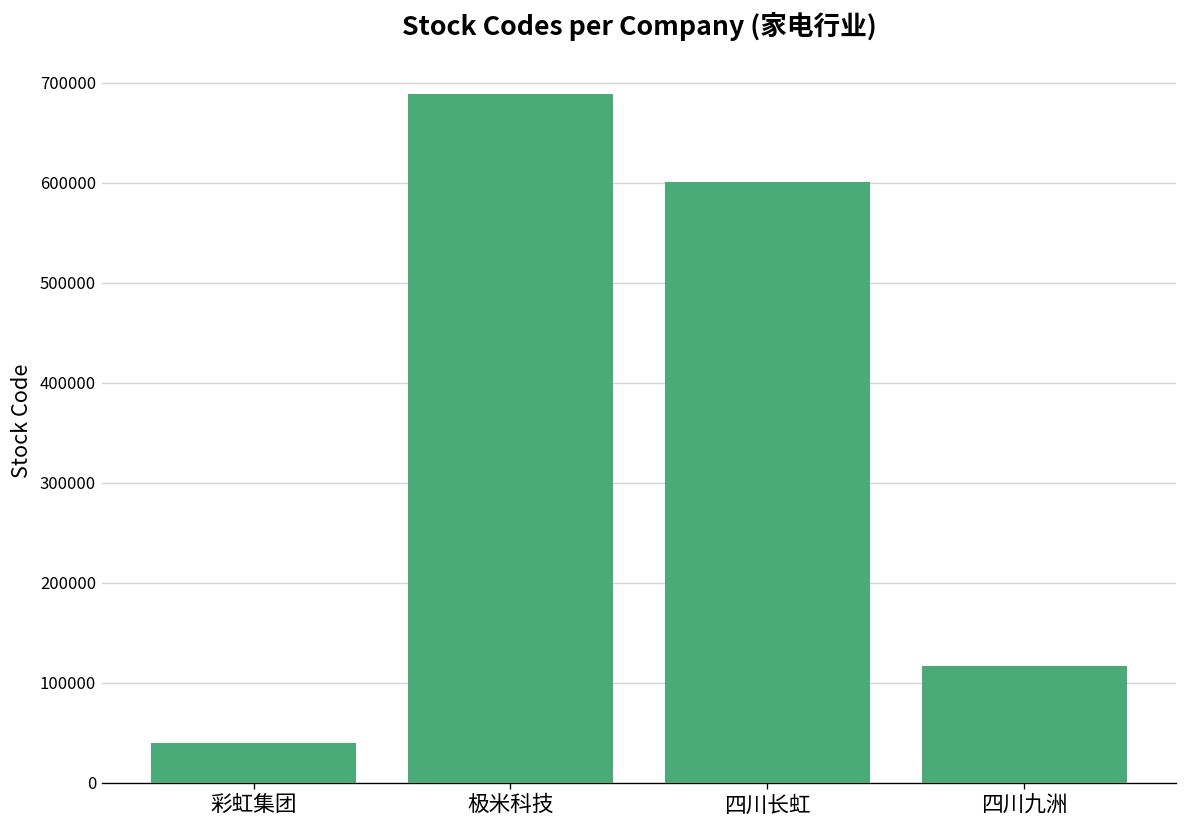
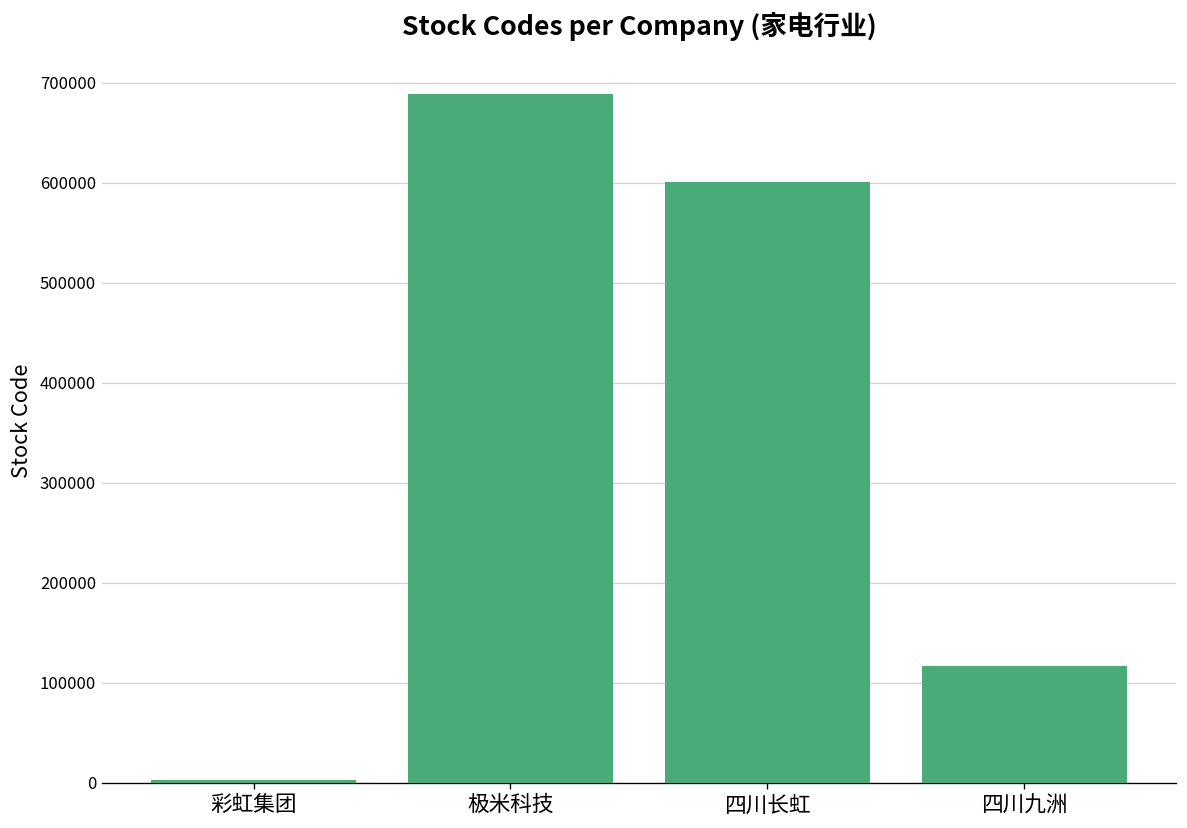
  {
-   "彩虹集团": 40000,
+   "彩虹集团": 0,
    "极米科技": 690000,
    "四川长虹": 600000,
    "四川九洲": 120000
  }
